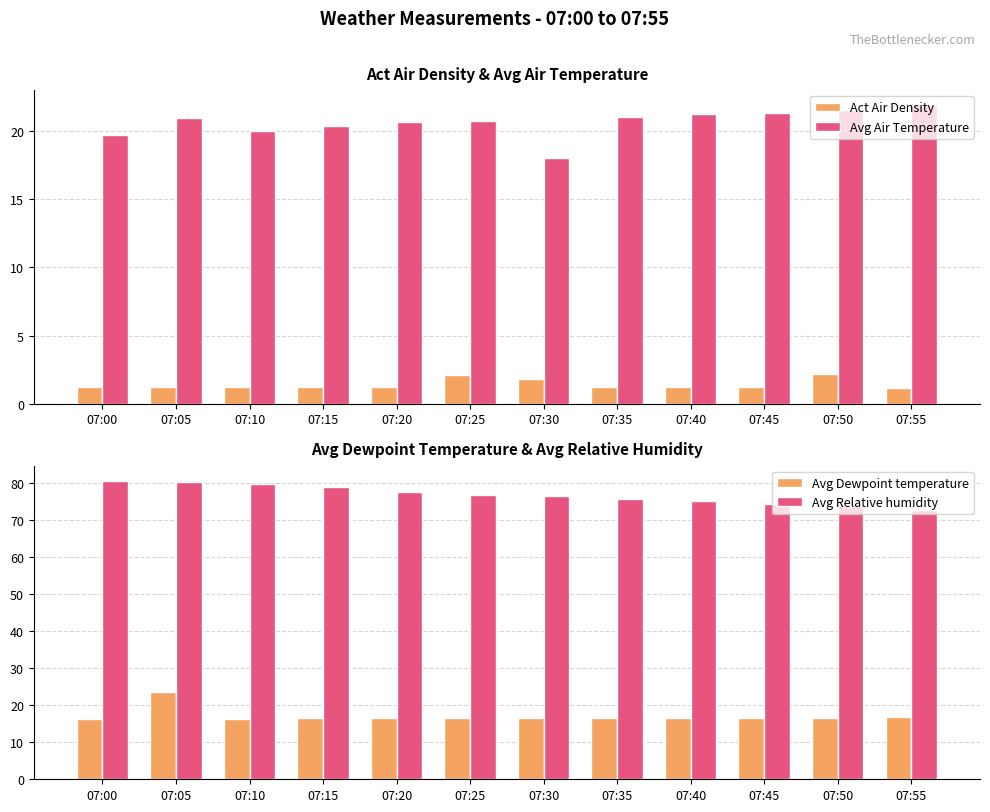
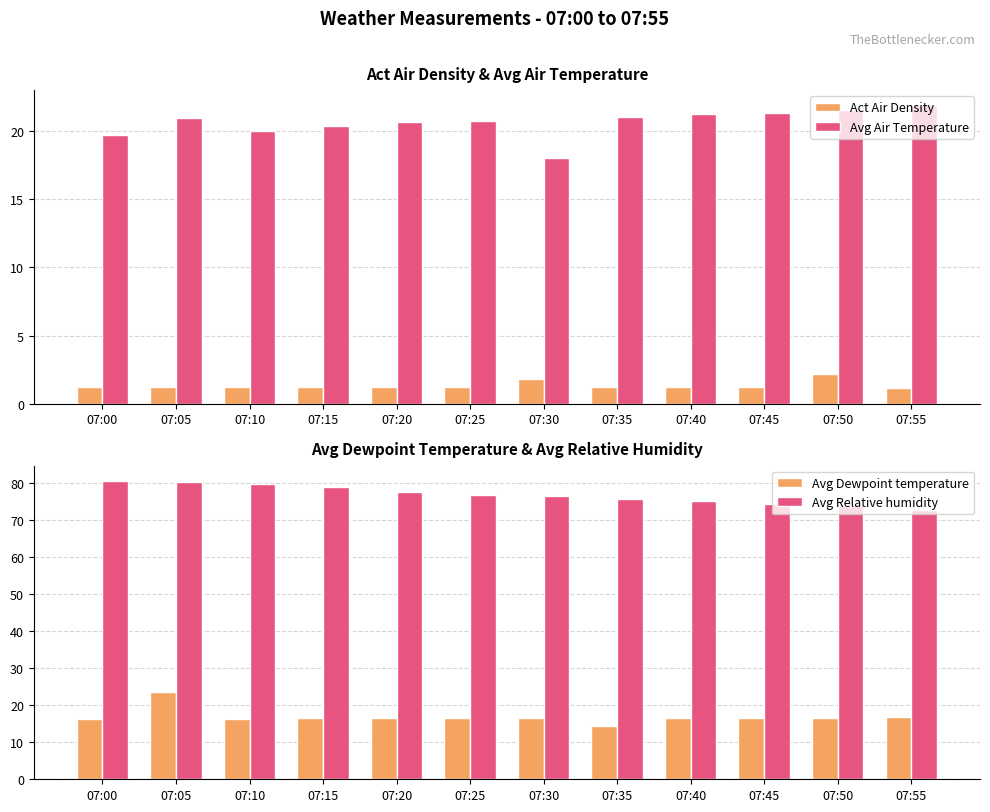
  {
    "Act Air Density & Avg Air Temperature": {
      "Act Air Density": {
        "07:00": 1.2,
        "07:05": 1.2,
        "07:10": 1.2,
        "07:15": 1.2,
        "07:20": 1.2,
-       "07:25": 2.1,
+       "07:25": 1.2,
        "07:30": 1.8,
        "07:35": 1.2,
        "07:40": 1.2,
        "07:45": 1.2,
        "07:50": 2.2,
        "07:55": 1.2
      },
      "Avg Air Temperature": {
        "07:00": 19.7,
        "07:05": 21.0,
        "07:10": 20.0,
        "07:15": 20.4,
        "07:20": 20.6,
        "07:25": 20.7,
        "07:30": 18.0,
        "07:35": 21.0,
        "07:40": 21.3,
        "07:45": 21.3
      }
    },
    "Avg Dewpoint Temperature & Avg Relative Humidity": {
      "Avg Dewpoint temperature": {
        "07:00": 16,
        "07:05": 24,
        "07:10": 16,
        "07:15": 17,
        "07:20": 17,
        "07:25": 16,
        "07:30": 17,
-       "07:35": 17,
+       "07:35": 14,
        "07:40": 17,
        "07:45": 17,
        "07:50": 17,
        "07:55": 17
      },
      "Avg Relative humidity": {
        "07:00": 81,
        "07:05": 80,
        "07:10": 80,
        "07:15": 79,
        "07:20": 78,
        "07:25": 77,
        "07:30": 76,
        "07:35": 76,
        "07:40": 75
      }
    }
  }
